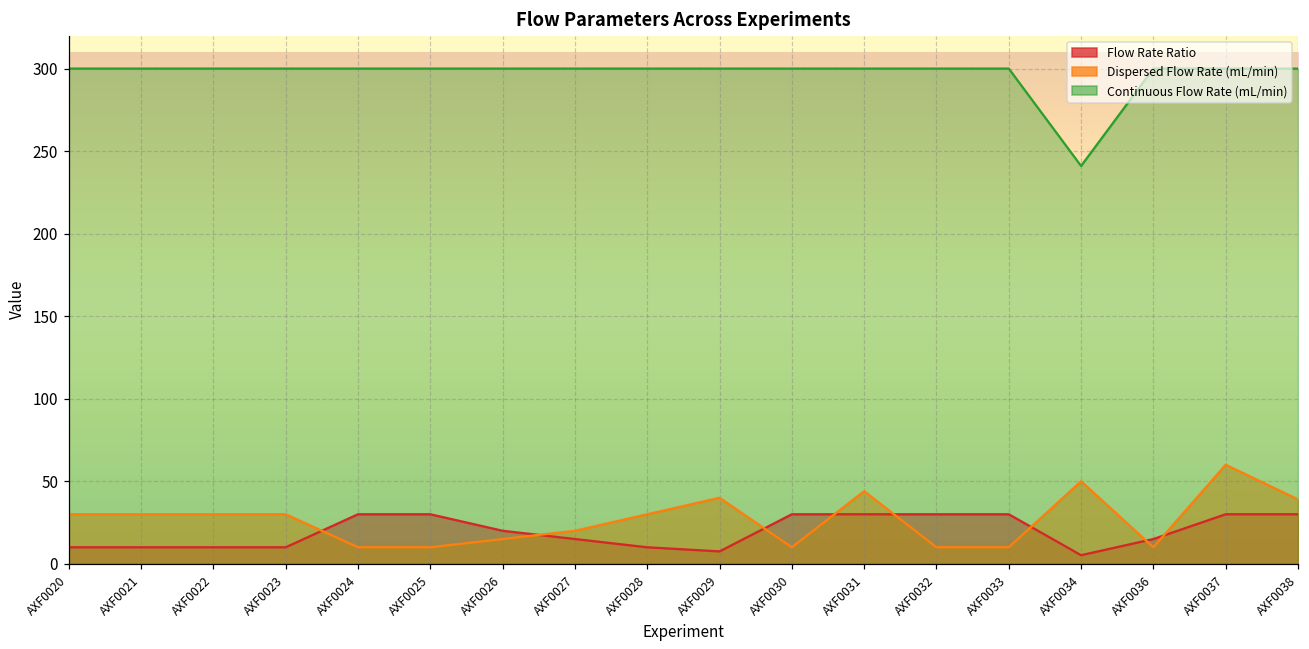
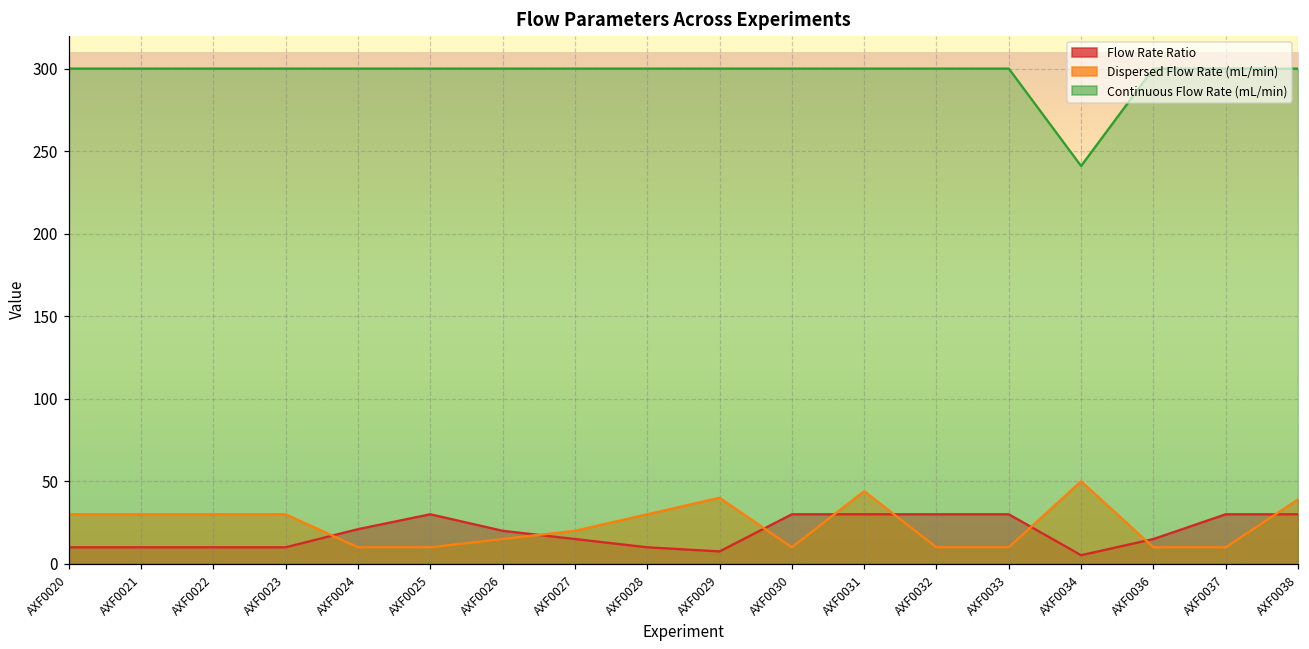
  {
    "Flow Rate Ratio": {
      "AXF0020": 10,
      "AXF0021": 10,
      "AXF0022": 10,
      "AXF0023": 10,
-     "AXF0024": 30,
+     "AXF0024": 21,
      "AXF0025": 30,
      "AXF0026": 20,
      "AXF0027": 15,
      "AXF0028": 10,
      "AXF0029": 8,
      "AXF0030": 30,
      "AXF0031": 30,
      "AXF0032": 30,
      "AXF0033": 30,
      "AXF0034": 5,
      "AXF0036": 15,
      "AXF0037": 30,
      "AXF0038": 30
    },
    "Dispersed Flow Rate (mL/min)": {
      "AXF0020": 30,
      "AXF0021": 30,
      "AXF0022": 30,
      "AXF0023": 30,
      "AXF0024": 10,
      "AXF0025": 10,
      "AXF0026": 15,
      "AXF0027": 20,
      "AXF0028": 30,
      "AXF0029": 40,
      "AXF0030": 10,
      "AXF0031": 44,
      "AXF0032": 10,
      "AXF0033": 10,
      "AXF0034": 50,
      "AXF0036": 10,
-     "AXF0037": 60,
+     "AXF0037": 10,
      "AXF0038": 39
    },
    "Continuous Flow Rate (mL/min)": {
      "AXF0020": 300,
      "AXF0021": 300,
      "AXF0022": 300,
      "AXF0023": 300,
      "AXF0024": 300,
      "AXF0025": 300,
      "AXF0026": 300,
      "AXF0027": 300,
      "AXF0028": 300,
      "AXF0029": 300,
      "AXF0030": 300,
      "AXF0031": 300,
      "AXF0032": 300,
      "AXF0033": 300,
      "AXF0034": 241,
      "AXF0038": 300
    }
  }
